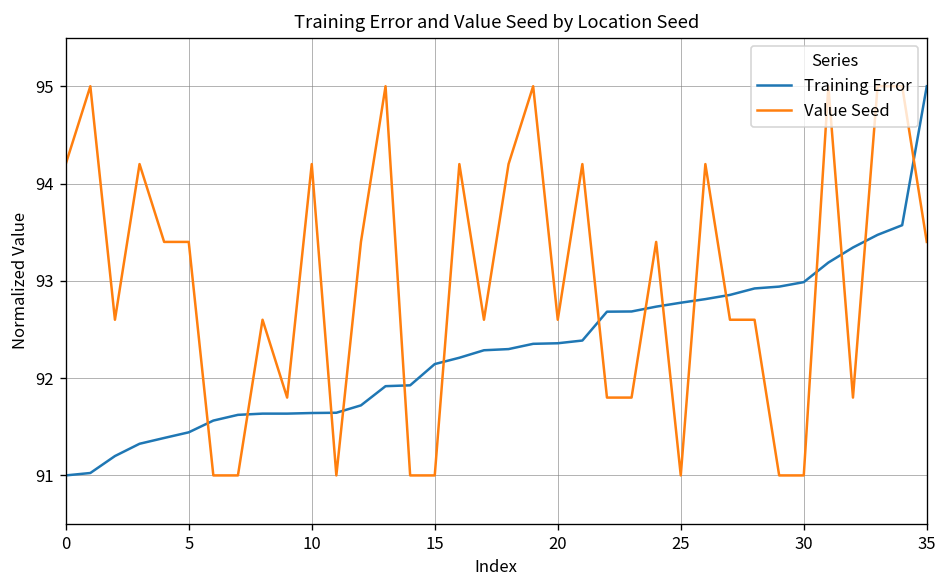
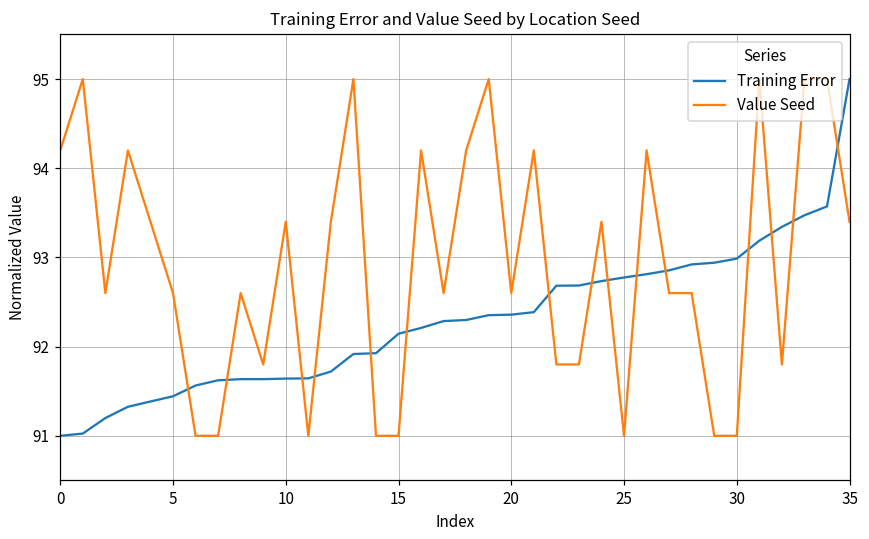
  {
    "Training Error": {
      "0": 91.0,
      "5": 91.4,
      "10": 91.6,
      "15": 92.1,
      "20": 92.4,
      "25": 92.8,
      "30": 93.0,
      "35": 95.0
    },
    "Value Seed": {
      "0": 94.2,
-     "5": 93.4,
-     "10": 94.2,
+     "5": 92.6,
+     "10": 93.4,
      "15": 91.0,
      "20": 92.6,
      "25": 91.0,
      "30": 91.0,
      "35": 93.4
    }
  }
